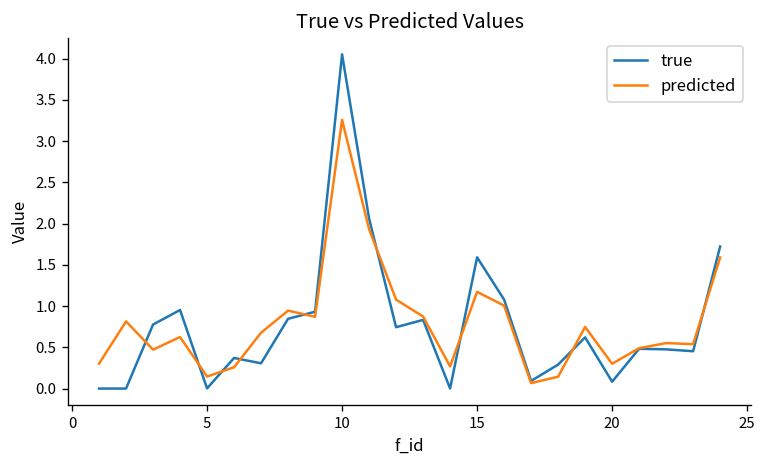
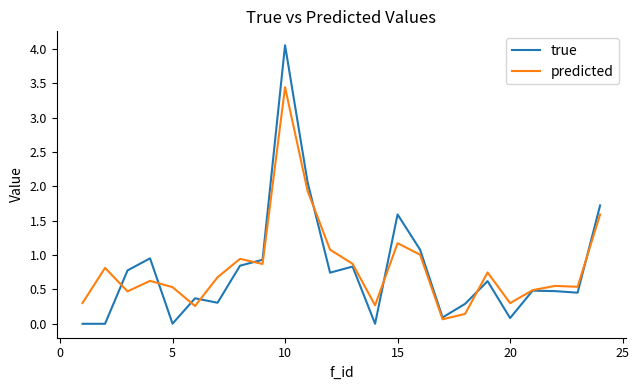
  {
    "true": {
      "5": 0.0,
      "10": 4.1,
      "15": 1.6,
      "20": 0.1
    },
    "predicted": {
-     "5": 0.1,
-     "10": 3.3,
+     "5": 0.5,
+     "10": 3.4,
      "15": 1.2,
      "20": 0.3
    }
  }
